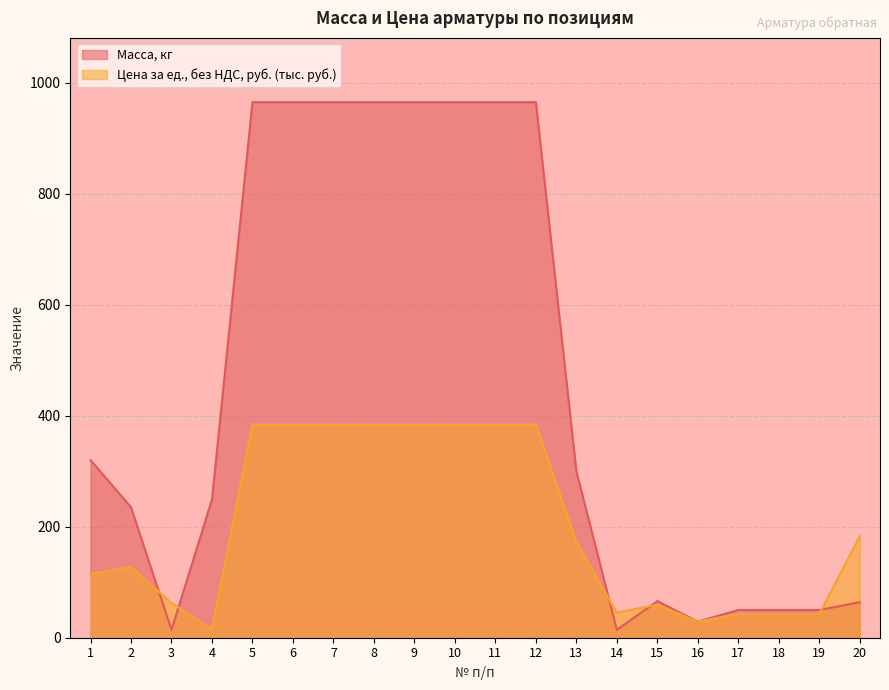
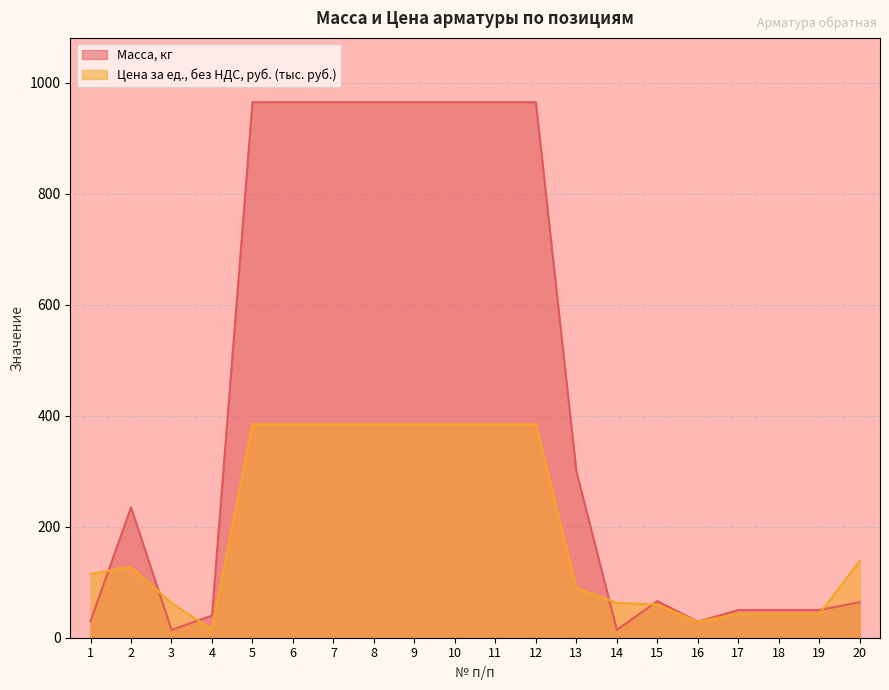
  {
    "Масса, кг": {
-     "1": 320,
+     "1": 30,
      "2": 240,
      "3": 10,
-     "4": 250,
+     "4": 40,
      "5": 970,
      "6": 970,
      "7": 970,
      "8": 970,
      "9": 970,
      "10": 970,
      "11": 970,
      "12": 970,
      "13": 300,
      "14": 10,
      "15": 70,
      "17": 50,
      "18": 50,
      "19": 50,
      "20": 60
    },
    "Цена за ед., без НДС, руб. (тыс. руб.)": {
      "1": 110,
      "2": 130,
      "3": 60,
      "4": 10,
      "5": 380,
      "6": 380,
      "7": 380,
      "8": 380,
      "9": 380,
      "10": 380,
      "11": 380,
      "12": 380,
-     "13": 170,
-     "14": 50,
+     "13": 90,
+     "14": 60,
      "15": 60,
      "17": 40,
      "18": 40,
      "19": 40,
-     "20": 180
+     "20": 140
    }
  }
